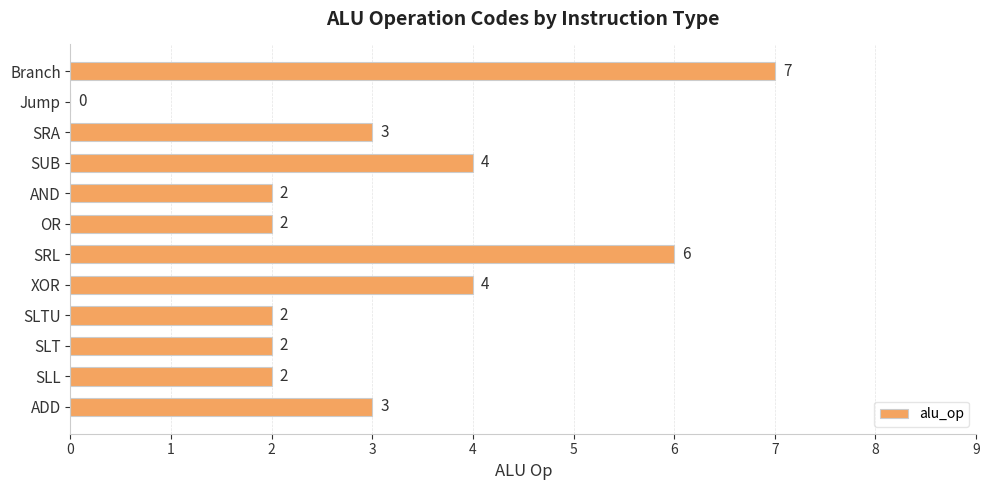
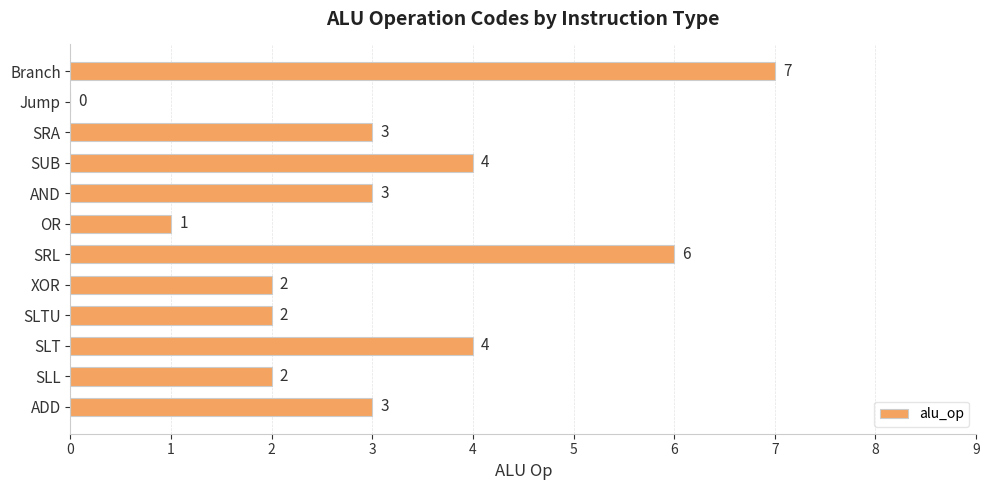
  {
    "Branch": 7,
    "Jump": 0,
    "SRA": 3,
    "SUB": 4,
-   "AND": 2,
-   "OR": 2,
+   "AND": 3,
+   "OR": 1,
    "SRL": 6,
-   "XOR": 4,
+   "XOR": 2,
    "SLTU": 2,
-   "SLT": 2,
+   "SLT": 4,
    "SLL": 2,
    "ADD": 3
  }
